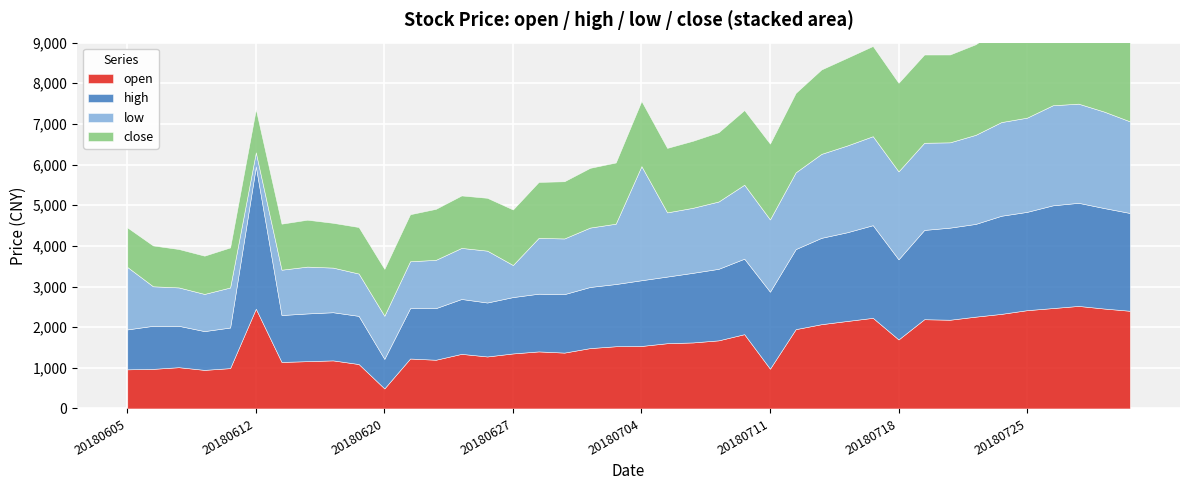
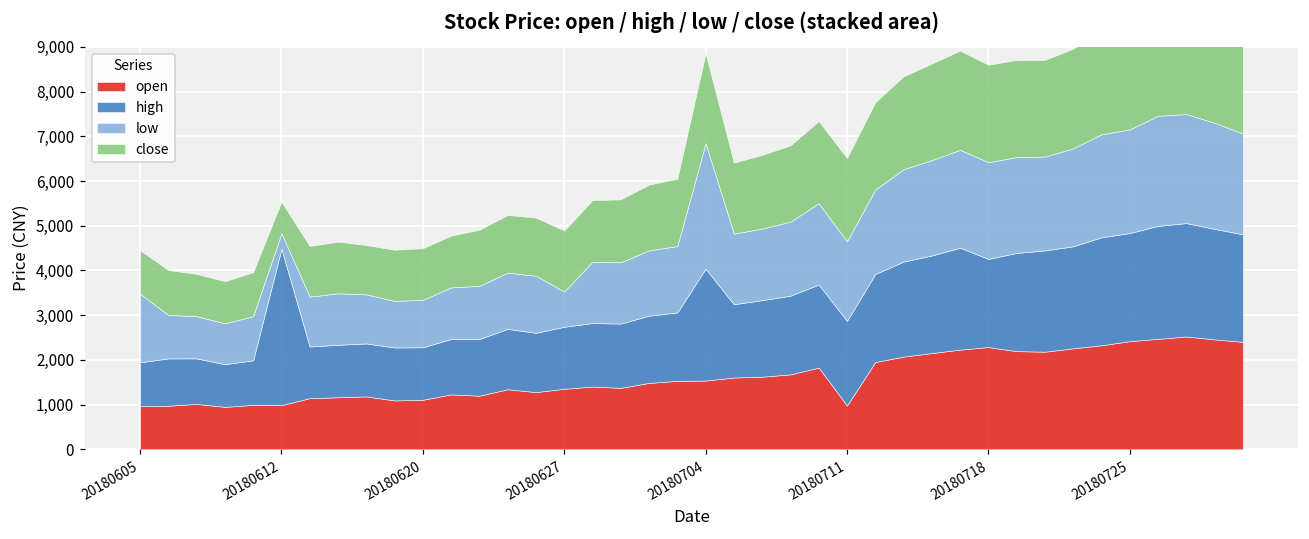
  {
    "open": {
      "20180605": "1,000",
-     "20180612": "2,500",
-     "20180620": "500",
+     "20180612": "1,000",
+     "20180620": "1,100",
      "20180627": "1,400",
      "20180704": "1,500",
      "20180711": "1,000",
-     "20180718": "1,700",
+     "20180718": "2,300",
      "20180725": "2,400"
    },
    "high": {
      "20180605": "1,000",
      "20180612": "3,500",
-     "20180620": "700",
+     "20180620": "1,200",
      "20180627": "1,400",
-     "20180704": "1,600",
+     "20180704": "2,500",
      "20180711": "1,900",
      "20180718": "2,000",
      "20180725": "2,400"
    },
    "low": {
      "20180605": "1,500",
      "20180612": "300",
      "20180620": "1,100",
      "20180627": "800",
      "20180704": "2,800",
      "20180711": "1,800",
      "20180718": "2,200",
      "20180725": "2,300"
    },
    "close": {
      "20180605": "1,000",
-     "20180612": "1,100",
+     "20180612": "700",
      "20180620": "1,200",
      "20180627": "1,400",
-     "20180704": "1,600",
+     "20180704": "2,000",
      "20180711": "1,900",
      "20180718": "2,200"
    }
  }
